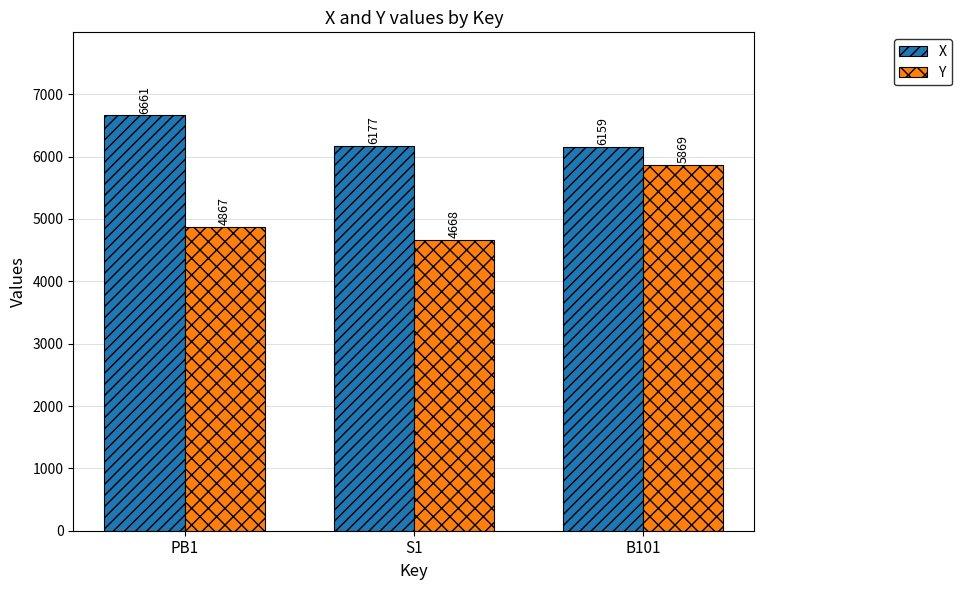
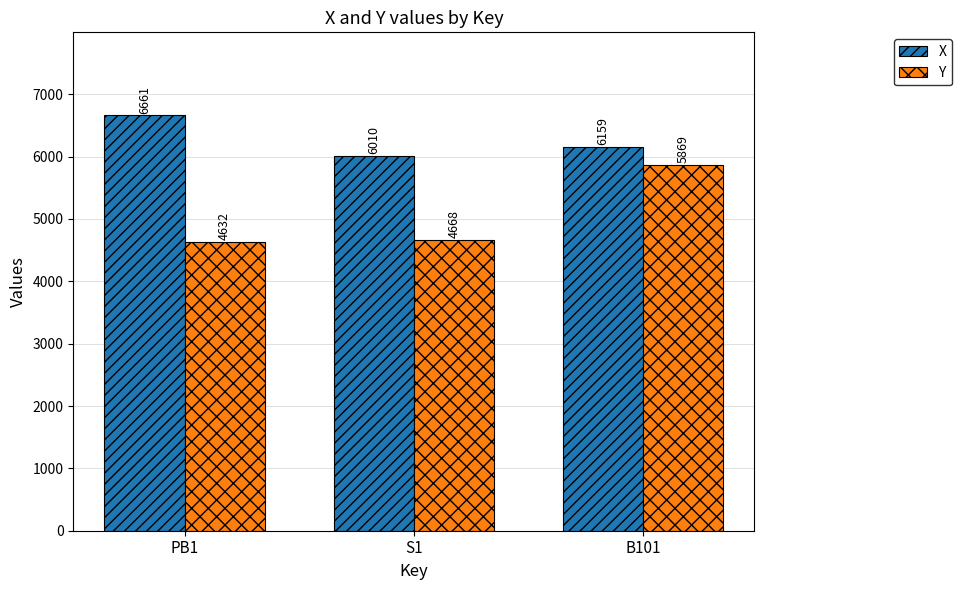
  {
    "X": {
      "PB1": 6661,
-     "S1": 6177,
+     "S1": 6010,
      "B101": 6159
    },
    "Y": {
-     "PB1": 4867,
+     "PB1": 4632,
      "S1": 4668,
      "B101": 5869
    }
  }
